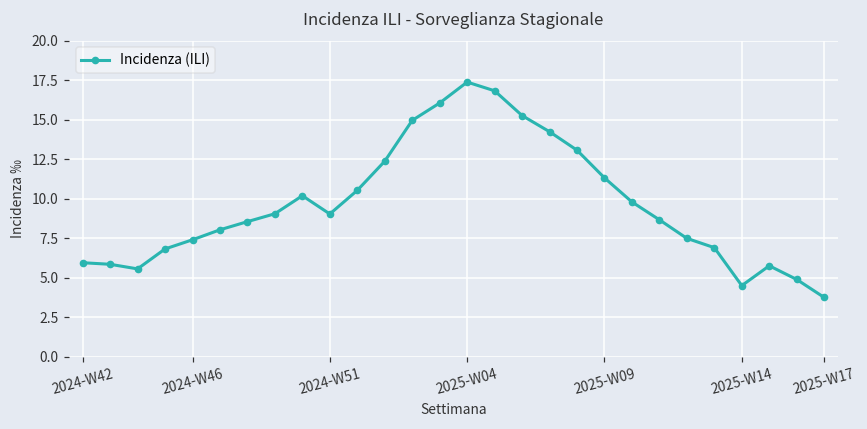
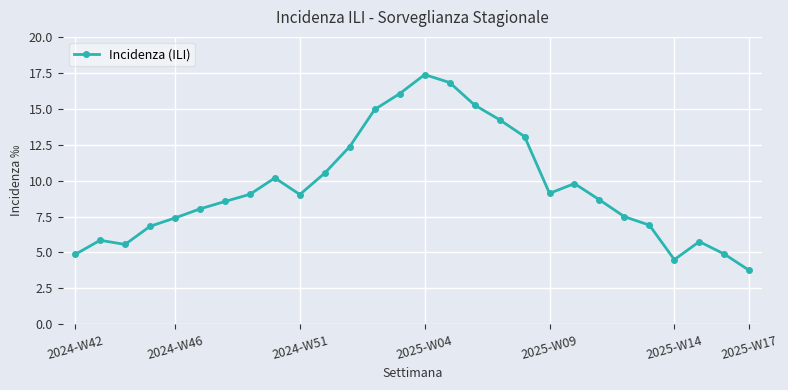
  {
-   "2024-W42": 5.9,
+   "2024-W42": 4.9,
    "2024-W46": 7.4,
    "2024-W51": 9.0,
    "2025-W04": 17.4,
-   "2025-W09": 11.3,
+   "2025-W09": 9.1,
    "2025-W14": 4.5,
    "2025-W17": 3.8
  }
